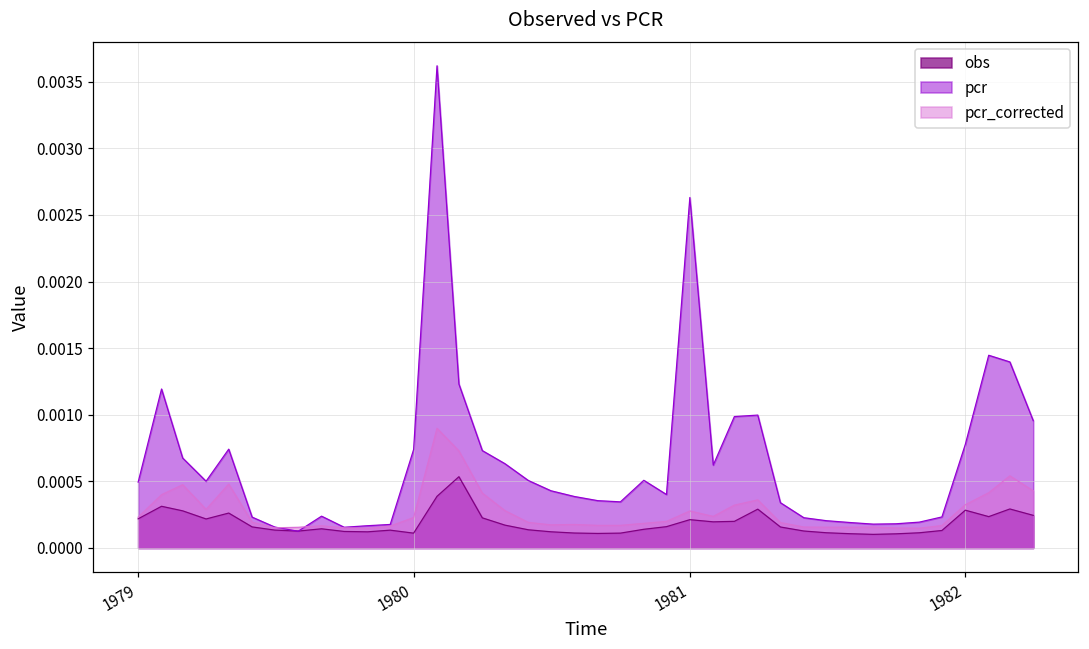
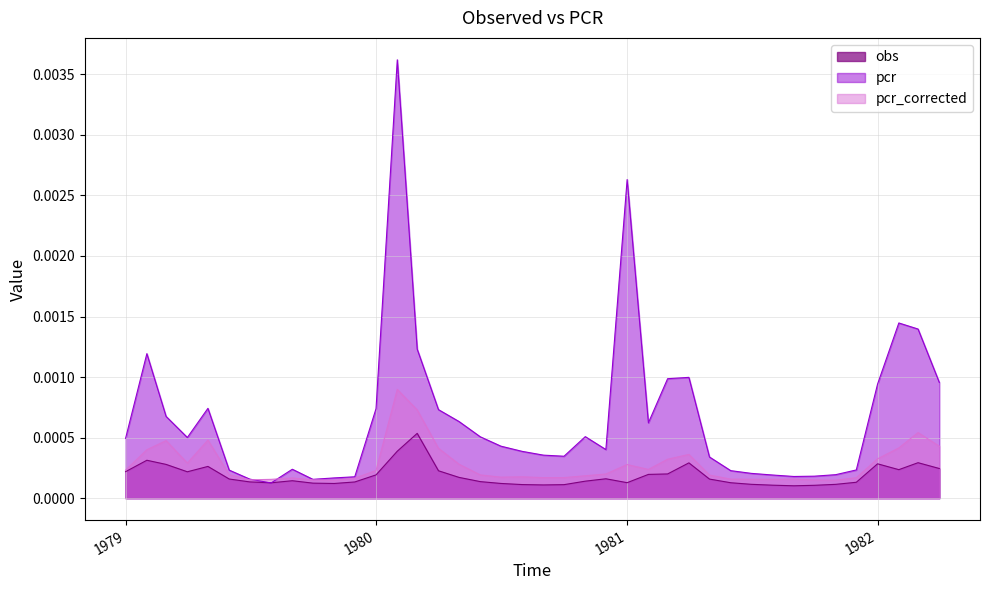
  {
    "obs": {
-     "1980": 0.00011,
-     "1981": 0.00021,
+     "1980": 0.00019,
+     "1981": 0.00013,
      "1982": 0.00028
    },
    "pcr": {
      "1979": 0.00049,
      "1980": 0.00074,
      "1981": 0.00263,
-     "1982": 0.00078
+     "1982": 0.00094
    },
    "pcr_corrected": {
      "1980": 0.00023,
      "1981": 0.00028,
      "1982": 0.00032
    }
  }
